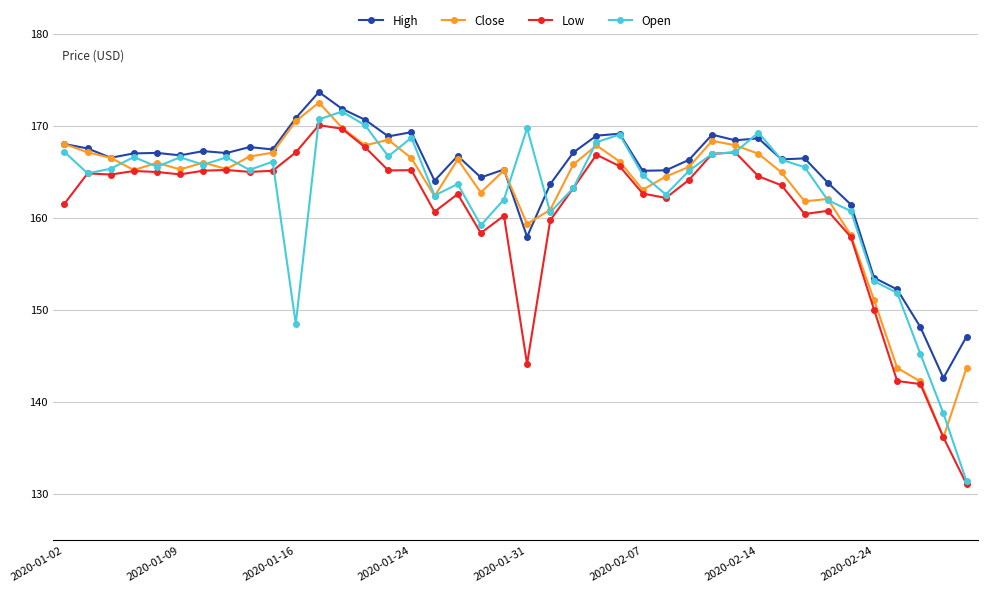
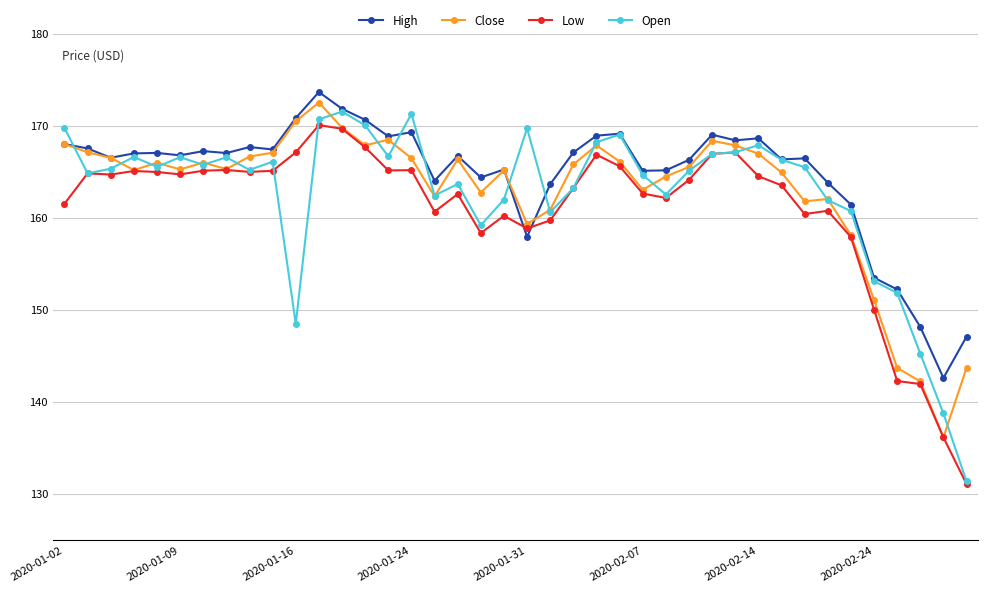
  {
    "High": {
      "2020-01-16": 171,
      "2020-01-24": 169,
      "2020-01-31": 158,
      "2020-02-07": 165,
      "2020-02-14": 169,
      "2020-02-24": 153
    },
    "Close": {
      "2020-01-09": 165,
      "2020-01-16": 171,
      "2020-01-24": 166,
      "2020-01-31": 159,
      "2020-02-07": 163,
      "2020-02-14": 167,
      "2020-02-24": 151
    },
    "Low": {
      "2020-01-02": 162,
      "2020-01-09": 165,
      "2020-01-16": 167,
      "2020-01-24": 165,
-     "2020-01-31": 144,
+     "2020-01-31": 159,
      "2020-02-07": 163,
      "2020-02-14": 165,
      "2020-02-24": 150
    },
    "Open": {
-     "2020-01-02": 167,
+     "2020-01-02": 170,
      "2020-01-16": 148,
-     "2020-01-24": 169,
+     "2020-01-24": 171,
      "2020-01-31": 170,
      "2020-02-07": 165,
-     "2020-02-14": 169,
+     "2020-02-14": 168,
      "2020-02-24": 153
    }
  }
